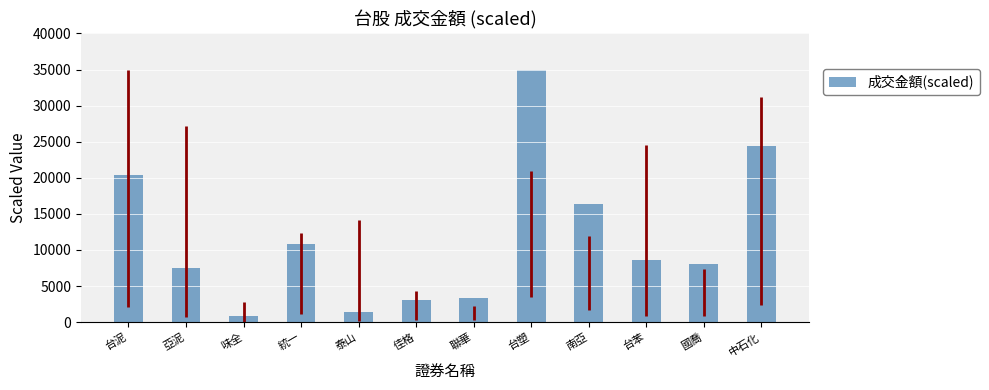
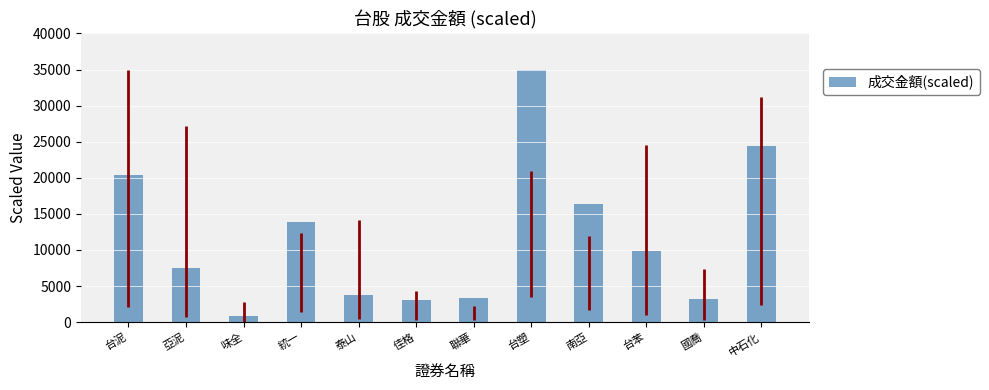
  {
    "台泥": 20000,
    "亞泥": 8000,
    "味全": 1000,
-   "統一": 11000,
-   "泰山": 1000,
+   "統一": 14000,
+   "泰山": 4000,
    "佳格": 3000,
    "聯華": 3000,
    "台塑": 35000,
    "南亞": 16000,
-   "台苯": 9000,
-   "國喬": 8000,
+   "台苯": 10000,
+   "國喬": 3000,
    "中石化": 24000
  }
